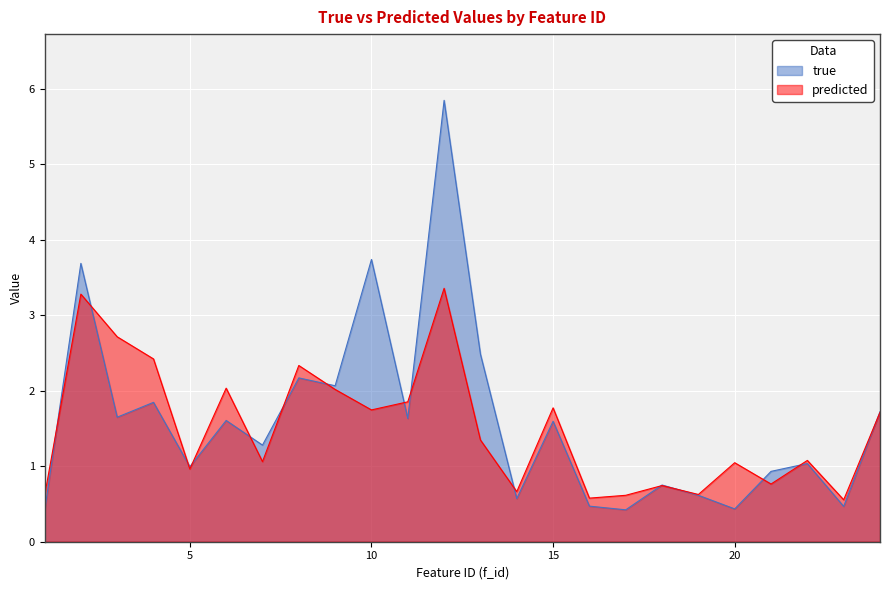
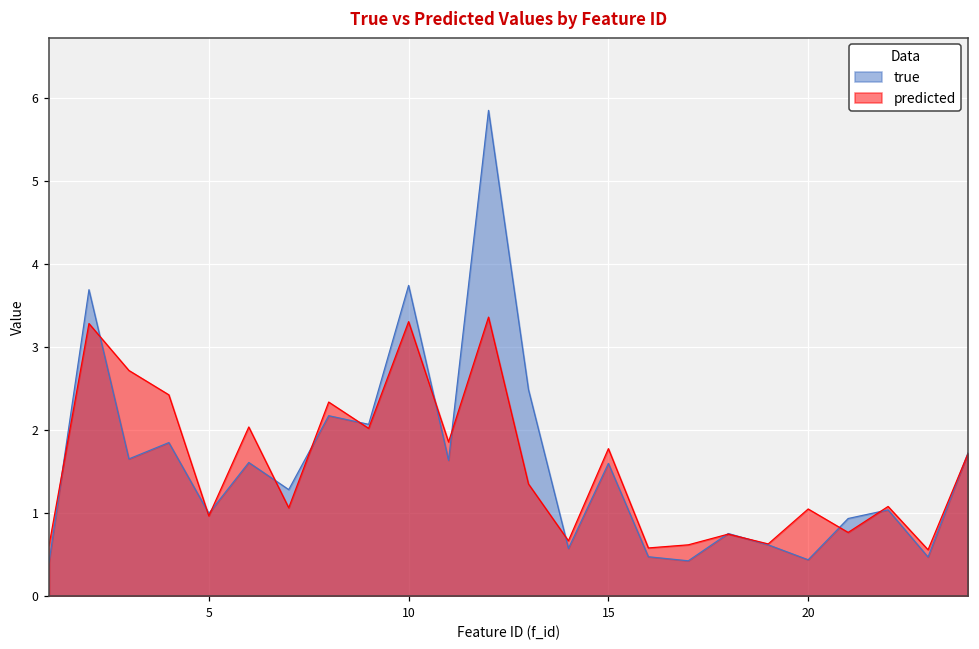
  {
    "true": {
      "10": 3.7,
      "15": 1.6,
      "20": 0.4
    },
    "predicted": {
-     "10": 1.7,
+     "10": 3.3,
      "15": 1.8,
      "20": 1.0
    }
  }
